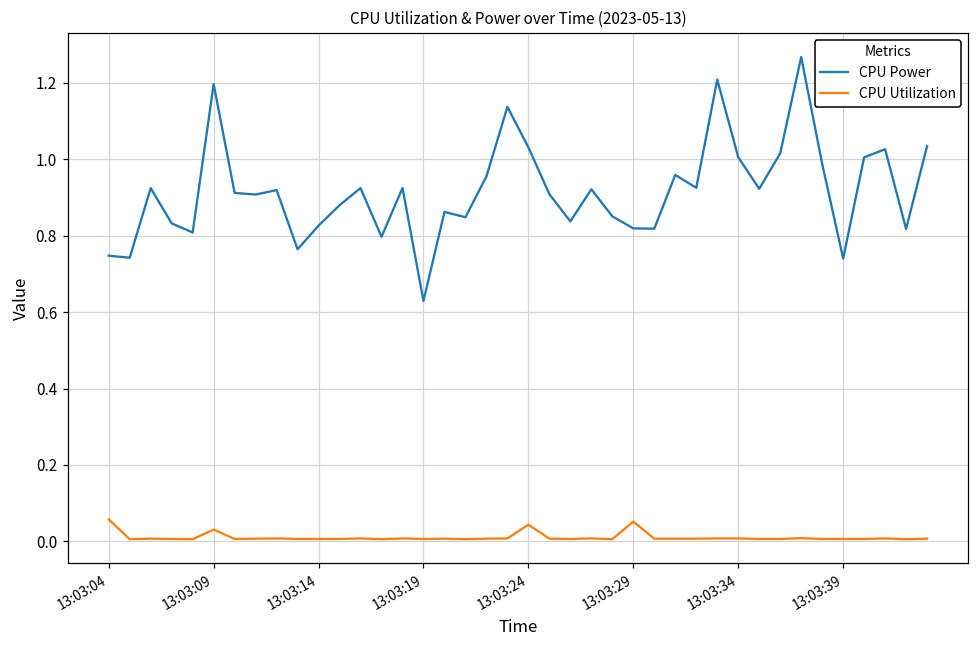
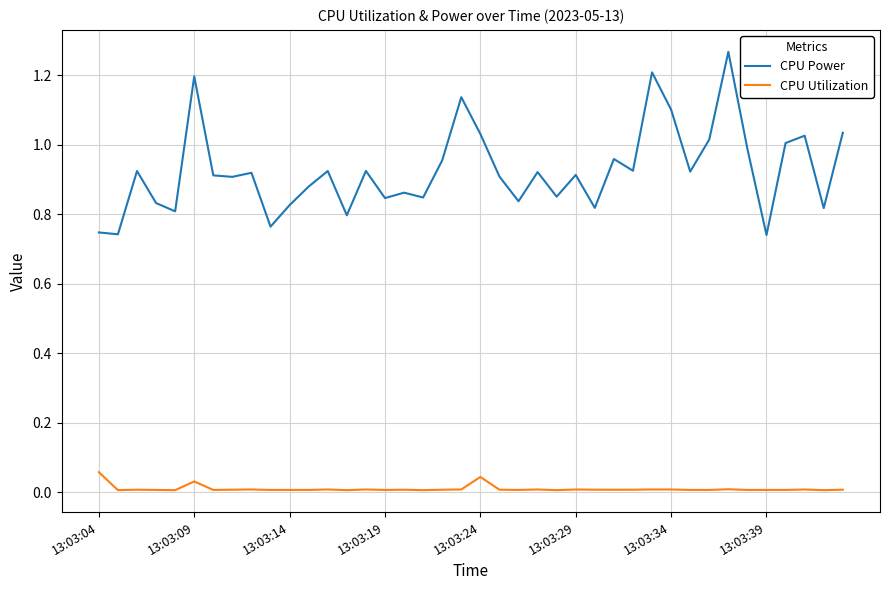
  {
    "CPU Power": {
      "13:03:04": 0.75,
      "13:03:09": 1.20,
      "13:03:14": 0.83,
-     "13:03:19": 0.63,
+     "13:03:19": 0.85,
      "13:03:24": 1.03,
-     "13:03:29": 0.82,
-     "13:03:34": 1.01,
+     "13:03:29": 0.91,
+     "13:03:34": 1.10,
      "13:03:39": 0.74
    },
    "CPU Utilization": {
      "13:03:04": 0.06,
      "13:03:09": 0.03,
      "13:03:14": 0.01,
      "13:03:19": 0.01,
      "13:03:24": 0.04,
-     "13:03:29": 0.05,
+     "13:03:29": 0.01,
      "13:03:34": 0.01,
      "13:03:39": 0.01
    }
  }
